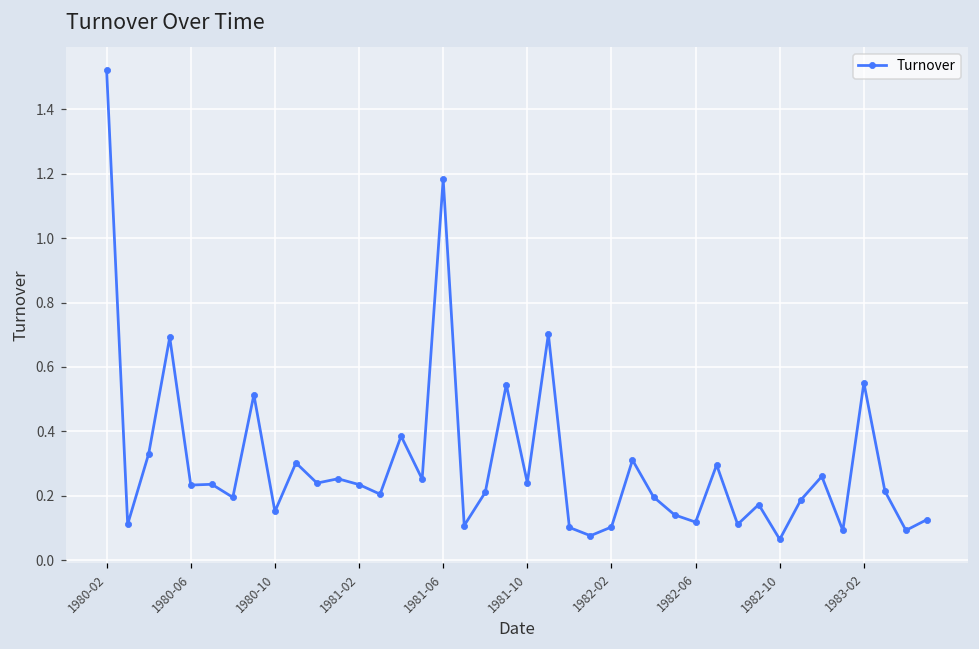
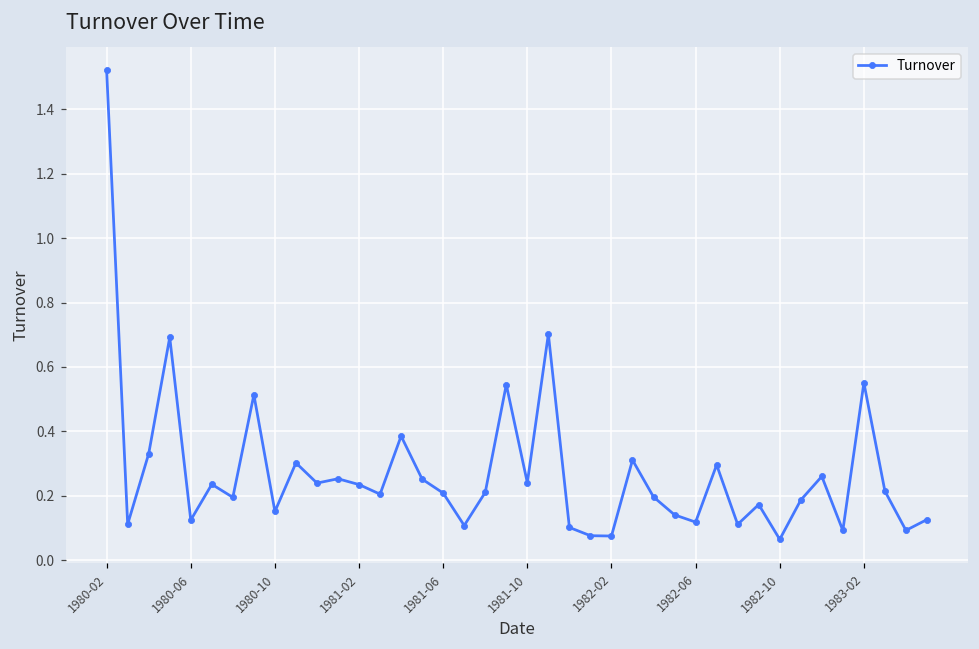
  {
    "1980-02": 1.52,
-   "1980-06": 0.23,
+   "1980-06": 0.12,
    "1980-10": 0.15,
    "1981-02": 0.23,
-   "1981-06": 1.18,
+   "1981-06": 0.21,
    "1981-10": 0.24,
-   "1982-02": 0.10,
+   "1982-02": 0.07,
    "1982-06": 0.12,
    "1982-10": 0.06,
    "1983-02": 0.55
  }
